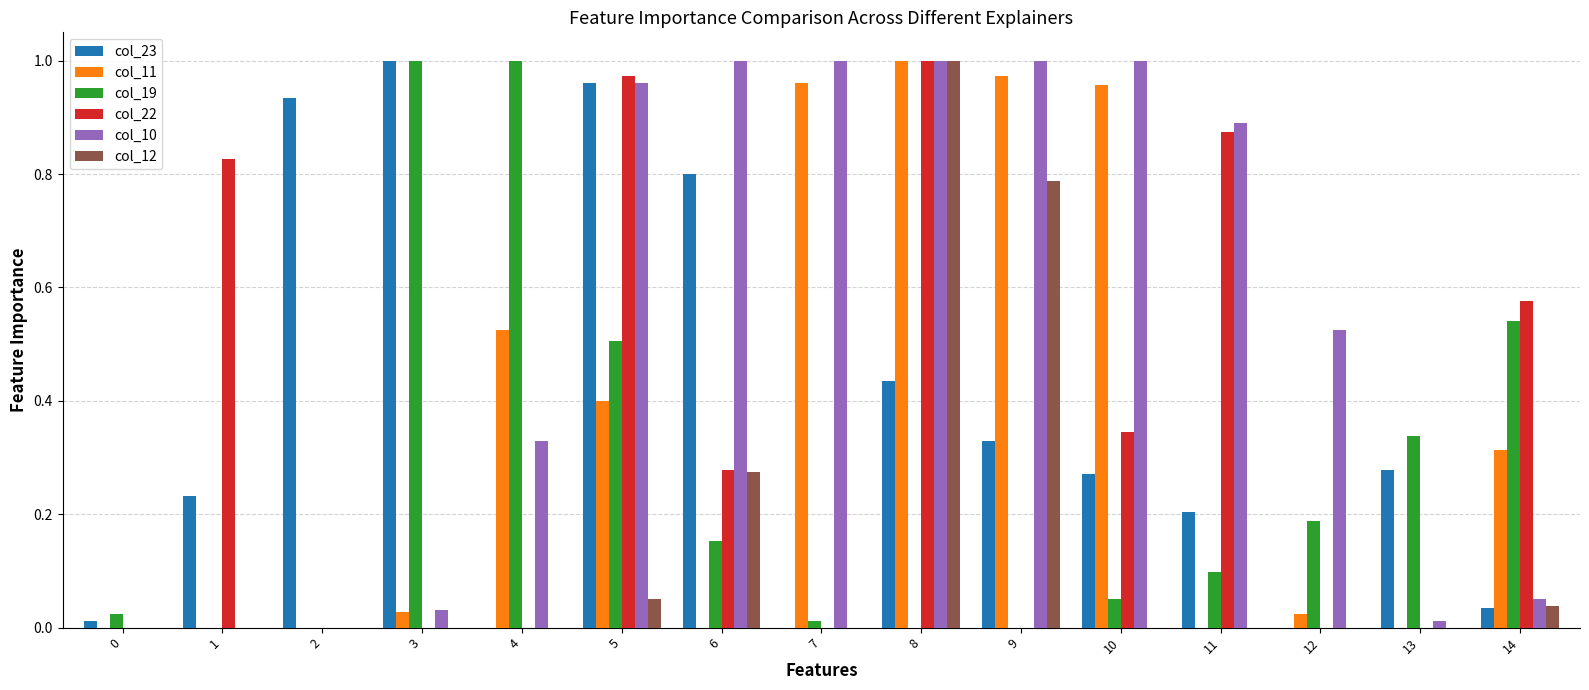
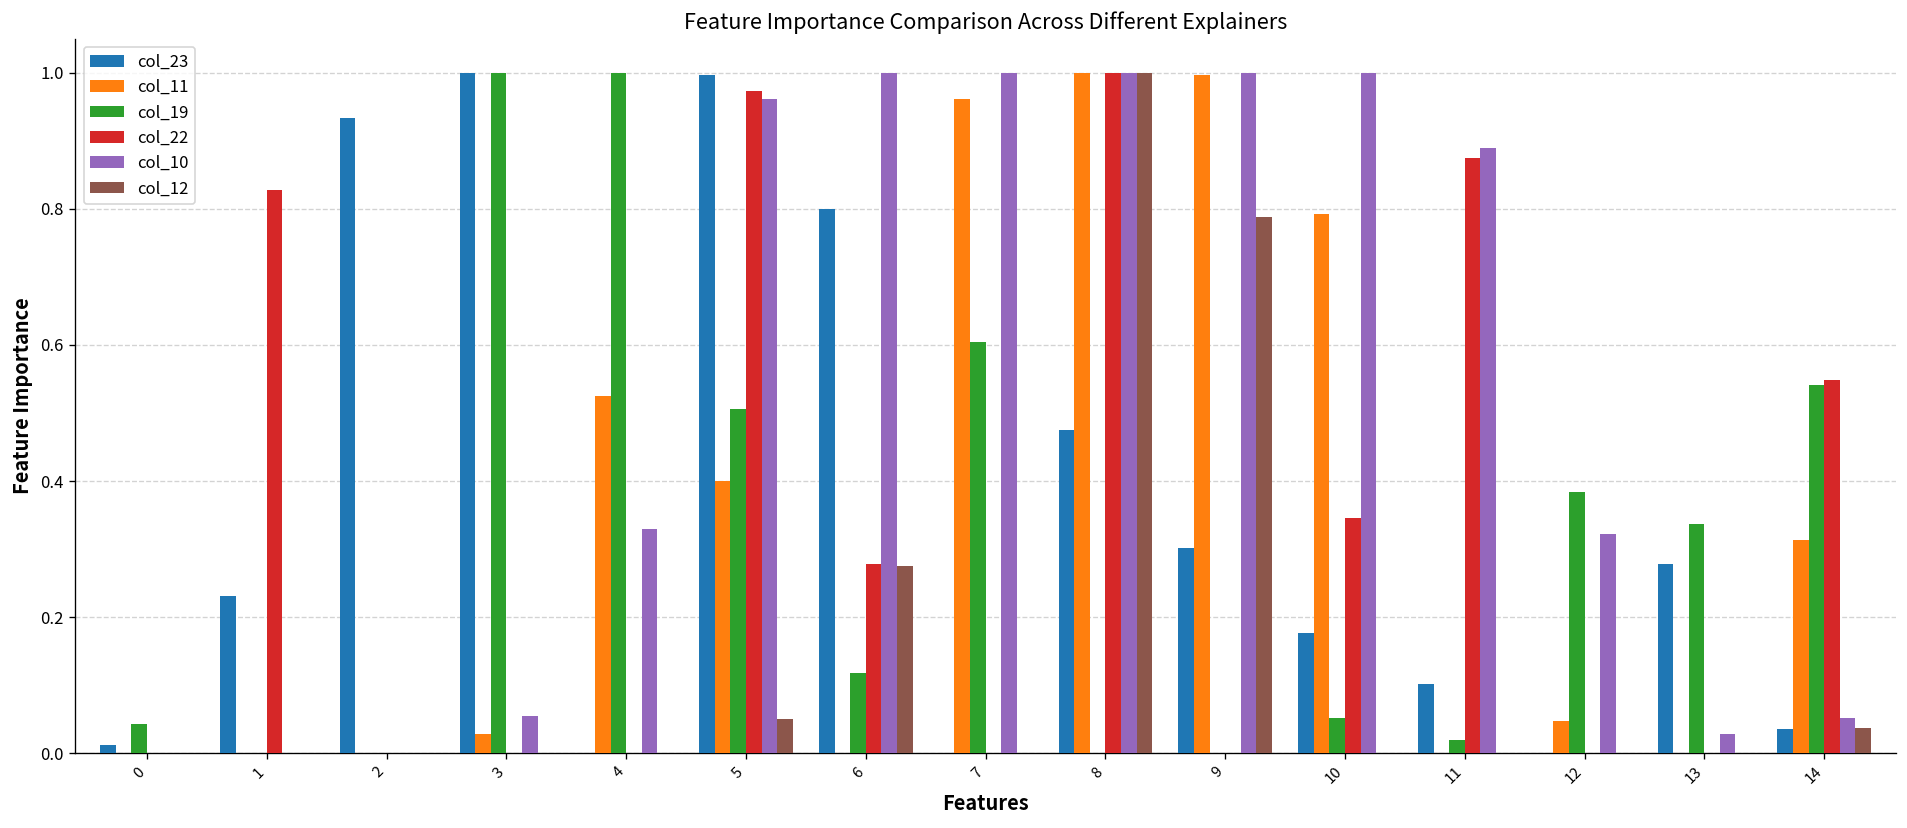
  {
    "col_23": {
      "0": 0.01,
      "1": 0.23,
      "2": 0.93,
      "3": 1.00,
      "4": 0.00,
-     "5": 0.96,
+     "5": 1.00,
      "6": 0.80,
      "7": 0.00,
-     "8": 0.44,
-     "9": 0.33,
-     "10": 0.27,
-     "11": 0.20,
+     "8": 0.47,
+     "9": 0.30,
+     "10": 0.18,
+     "11": 0.10,
      "12": 0.00,
      "13": 0.28,
      "14": 0.04
    },
    "col_11": {
      "0": 0.00,
      "1": 0.00,
      "2": 0.00,
      "3": 0.03,
      "4": 0.53,
      "5": 0.40,
      "6": 0.00,
      "7": 0.96,
      "8": 1.00,
-     "9": 0.97,
-     "10": 0.96,
+     "9": 1.00,
+     "10": 0.79,
      "11": 0.00,
-     "12": 0.02,
+     "12": 0.05,
      "13": 0.00,
      "14": 0.31
    },
    "col_19": {
-     "0": 0.02,
+     "0": 0.04,
      "1": 0.00,
      "2": 0.00,
      "3": 1.00,
      "4": 1.00,
      "5": 0.51,
-     "6": 0.15,
-     "7": 0.01,
+     "6": 0.12,
+     "7": 0.60,
      "8": 0.00,
      "9": 0.00,
      "10": 0.05,
-     "11": 0.10,
-     "12": 0.19,
+     "11": 0.02,
+     "12": 0.38,
      "13": 0.34,
      "14": 0.54
    },
    "col_22": {
      "0": 0.00,
      "1": 0.83,
      "2": 0.00,
      "3": 0.00,
      "4": 0.00,
      "5": 0.97,
      "6": 0.28,
      "7": 0.00,
      "8": 1.00,
      "9": 0.00,
      "10": 0.35,
      "11": 0.87,
      "12": 0.00,
      "13": 0.00,
-     "14": 0.58
+     "14": 0.55
    },
    "col_10": {
      "0": 0.00,
      "1": 0.00,
      "2": 0.00,
-     "3": 0.03,
+     "3": 0.05,
      "4": 0.33,
      "5": 0.96,
      "6": 1.00,
      "7": 1.00,
      "8": 1.00,
      "9": 1.00,
      "10": 1.00,
      "11": 0.89,
-     "12": 0.53,
-     "13": 0.01,
+     "12": 0.32,
+     "13": 0.03,
      "14": 0.05
    },
    "col_12": {
      "0": 0.00,
      "1": 0.00,
      "2": 0.00,
      "3": 0.00,
      "4": 0.00,
      "5": 0.05,
      "6": 0.28,
      "7": 0.00,
      "8": 1.00,
      "9": 0.79,
      "10": 0.00,
      "11": 0.00,
      "12": 0.00,
      "13": 0.00,
      "14": 0.04
    }
  }
